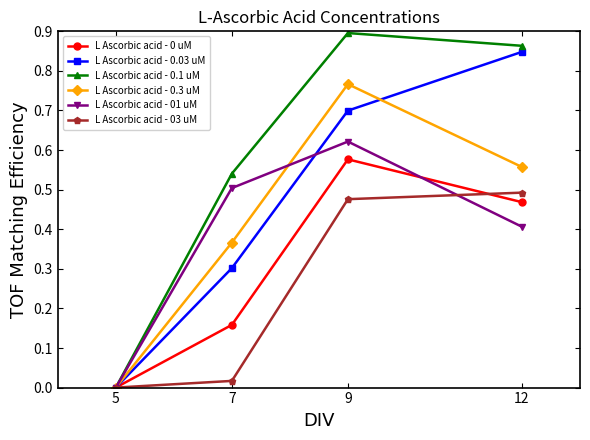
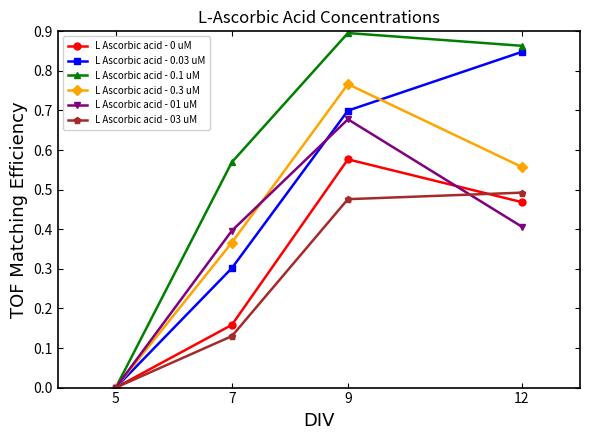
  {
    "L Ascorbic acid - 0 uM": {
      "7": 0.16,
      "9": 0.58,
      "12": 0.47
    },
    "L Ascorbic acid - 0.03 uM": {
      "7": 0.30,
      "9": 0.70,
      "12": 0.85
    },
    "L Ascorbic acid - 0.1 uM": {
-     "7": 0.54,
+     "7": 0.57,
      "9": 0.90,
      "12": 0.86
    },
    "L Ascorbic acid - 0.3 uM": {
      "7": 0.37,
      "9": 0.77,
      "12": 0.56
    },
    "L Ascorbic acid - 01 uM": {
-     "7": 0.50,
-     "9": 0.62,
+     "7": 0.40,
+     "9": 0.68,
      "12": 0.41
    },
    "L Ascorbic acid - 03 uM": {
-     "7": 0.02,
+     "7": 0.13,
      "9": 0.48,
      "12": 0.49
    }
  }
